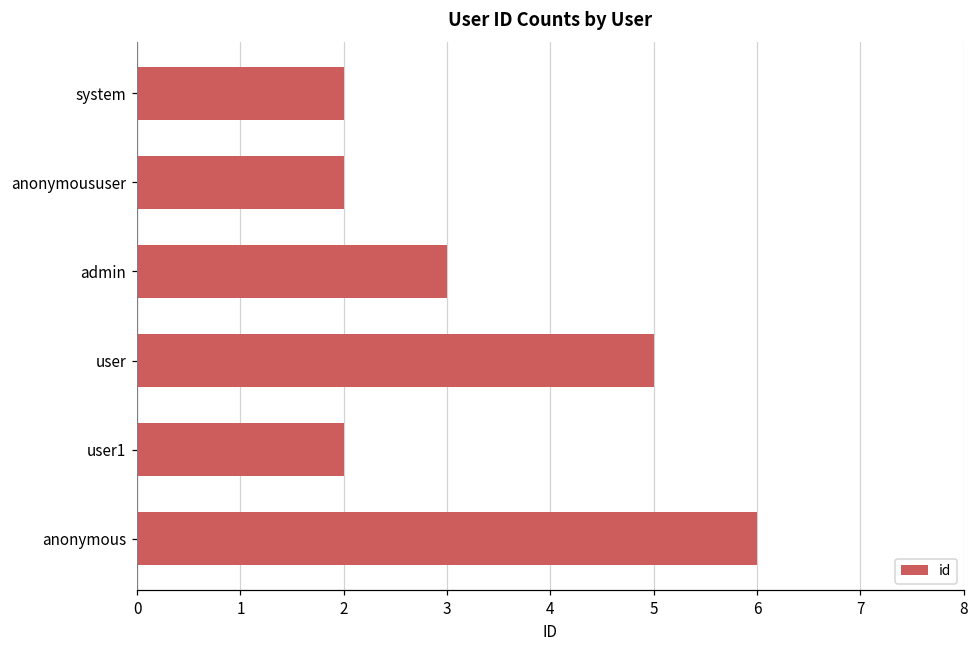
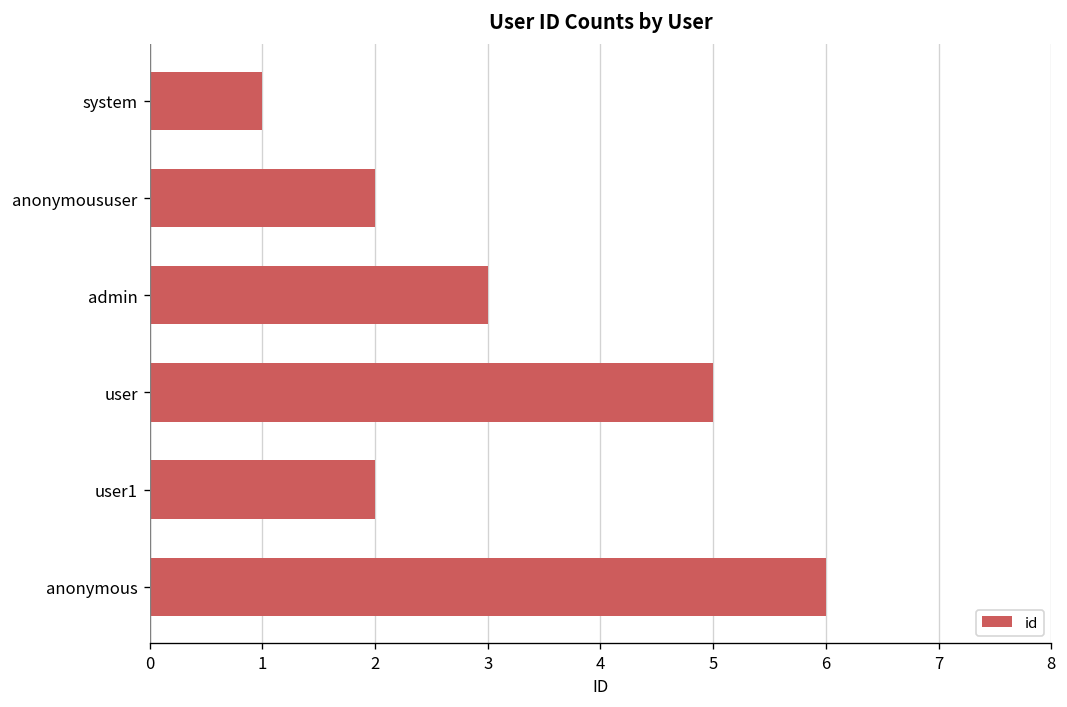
  {
-   "system": 2,
+   "system": 1,
    "anonymoususer": 2,
    "admin": 3,
    "user": 5,
    "user1": 2,
    "anonymous": 6
  }
